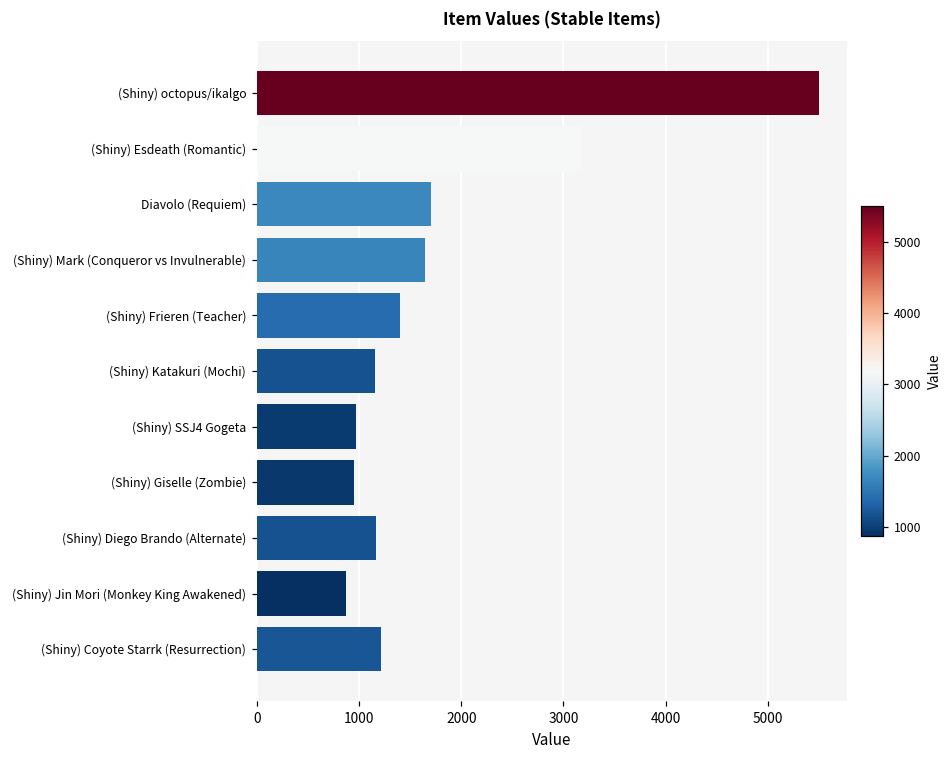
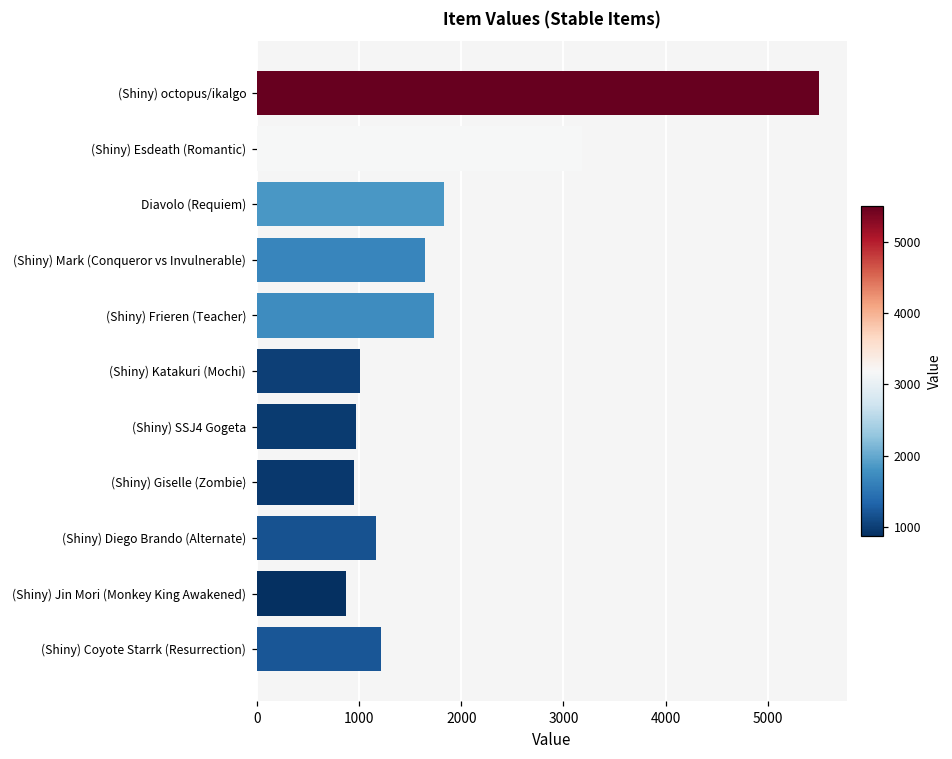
  {
    "(Shiny) octopus/ikalgo": 5500,
    "(Shiny) Esdeath (Romantic)": 3200,
-   "Diavolo (Requiem)": 1700,
+   "Diavolo (Requiem)": 1800,
    "(Shiny) Mark (Conqueror vs Invulnerable)": 1700,
-   "(Shiny) Frieren (Teacher)": 1400,
-   "(Shiny) Katakuri (Mochi)": 1200,
+   "(Shiny) Frieren (Teacher)": 1700,
+   "(Shiny) Katakuri (Mochi)": 1000,
    "(Shiny) SSJ4 Gogeta": 1000,
    "(Shiny) Giselle (Zombie)": 1000,
    "(Shiny) Diego Brando (Alternate)": 1200,
    "(Shiny) Jin Mori (Monkey King Awakened)": 900,
    "(Shiny) Coyote Starrk (Resurrection)": 1200
  }
